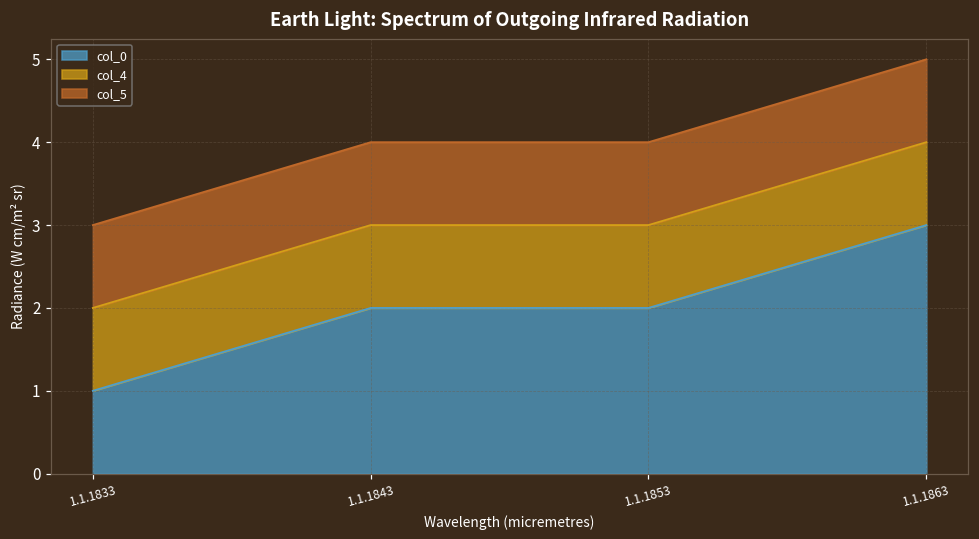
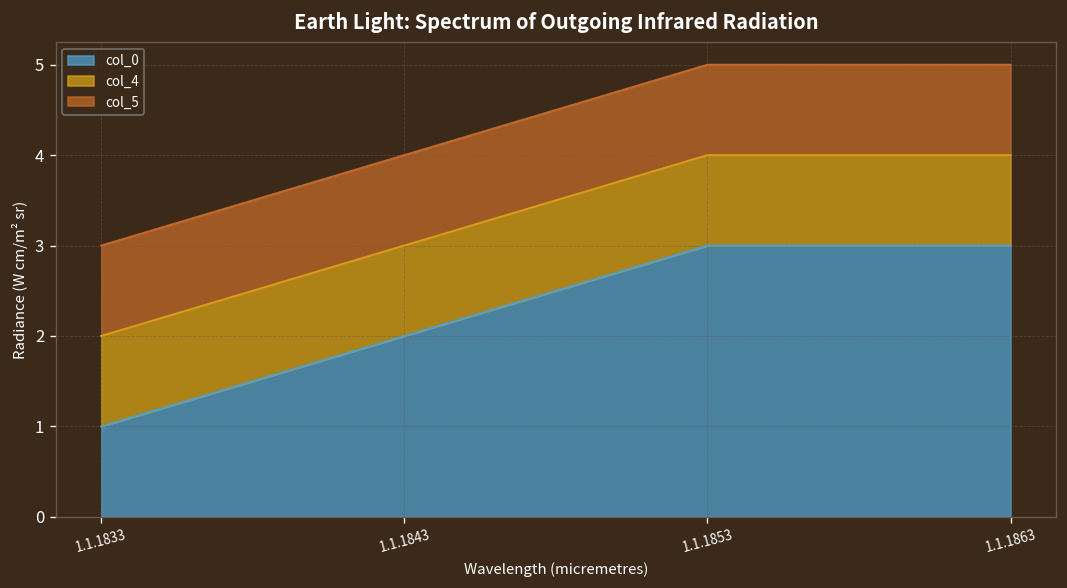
  {
    "col_0": {
      "1.1.1833": 1,
      "1.1.1843": 2,
-     "1.1.1853": 2,
+     "1.1.1853": 3,
      "1.1.1863": 3
    },
    "col_4": {
      "1.1.1833": 1,
      "1.1.1843": 1,
      "1.1.1853": 1,
      "1.1.1863": 1
    },
    "col_5": {
      "1.1.1833": 1,
      "1.1.1843": 1,
      "1.1.1853": 1,
      "1.1.1863": 1
    }
  }
